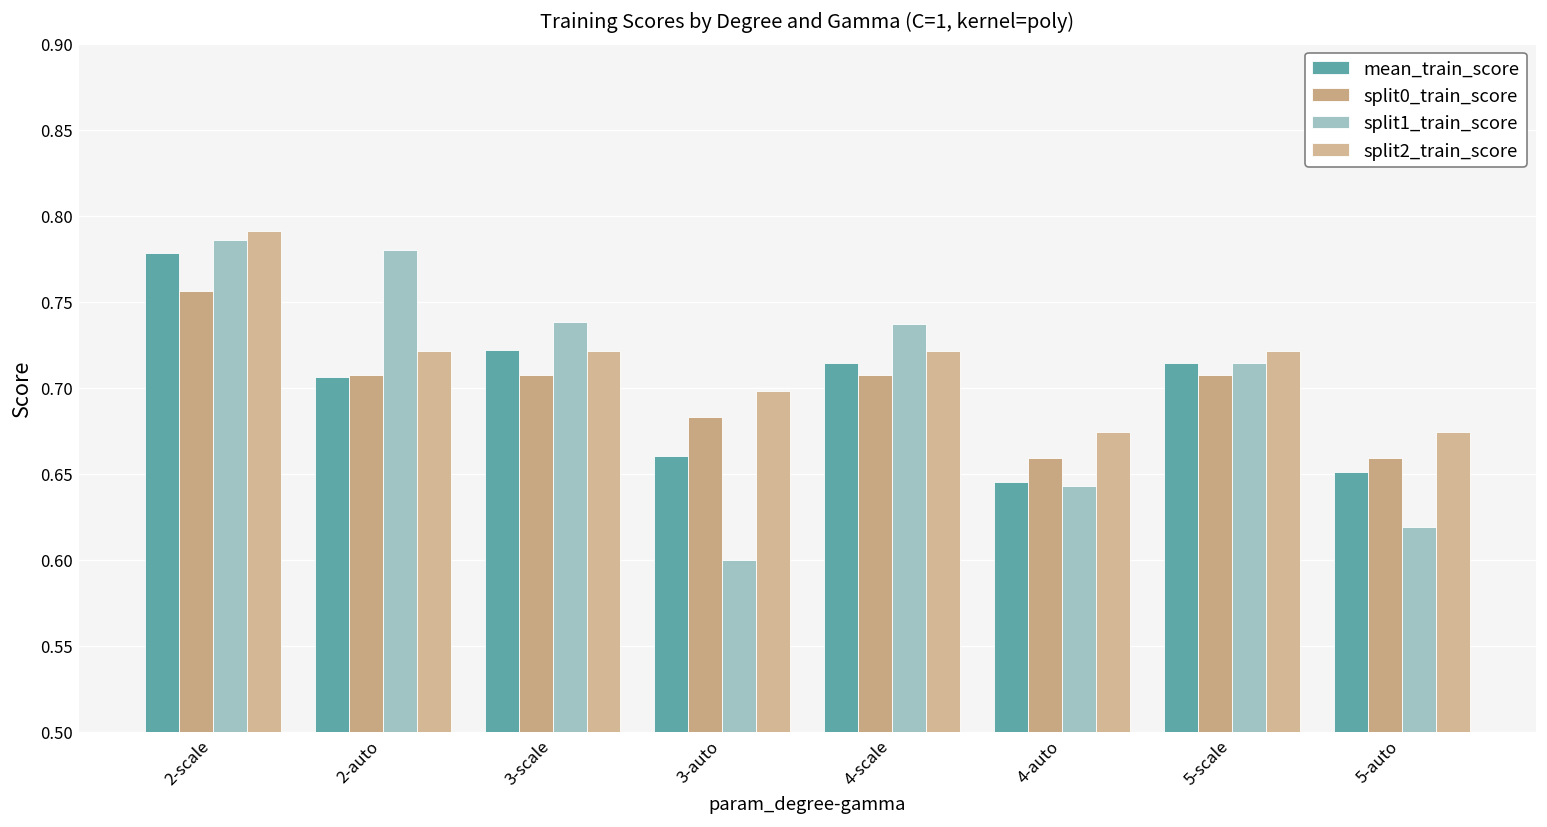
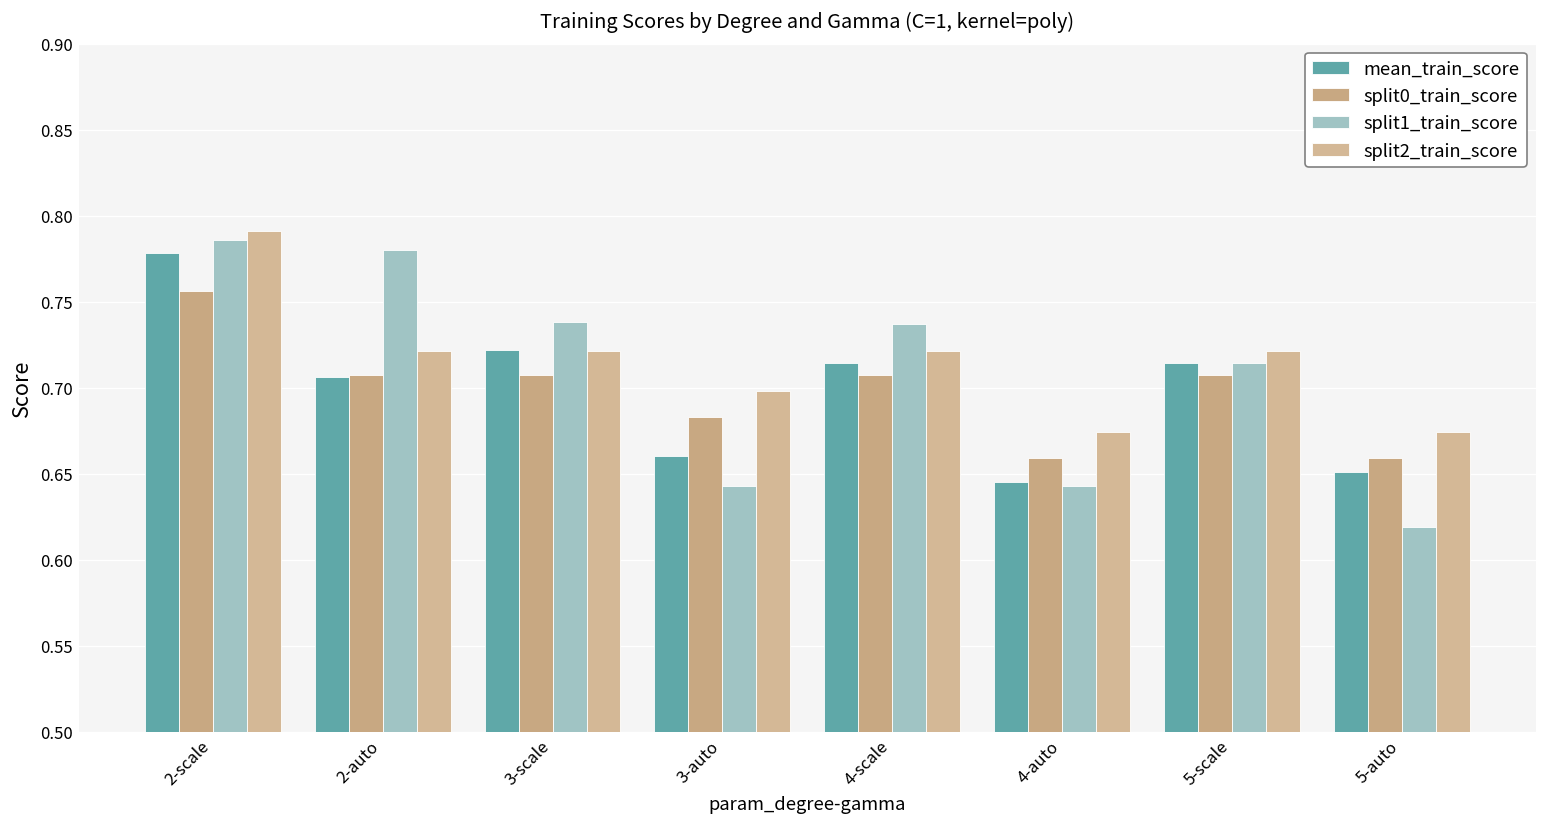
  {
    "mean_train_score": {
      "2-scale": 0.778,
      "2-auto": 0.706,
      "3-scale": 0.722,
      "3-auto": 0.660,
      "4-scale": 0.714,
      "4-auto": 0.645,
      "5-scale": 0.714,
      "5-auto": 0.651
    },
    "split1_train_score": {
      "2-scale": 0.786,
      "2-auto": 0.780,
      "3-scale": 0.738,
-     "3-auto": 0.600,
+     "3-auto": 0.643,
      "4-scale": 0.737,
      "4-auto": 0.643,
      "5-scale": 0.714,
      "5-auto": 0.619
    }
  }
